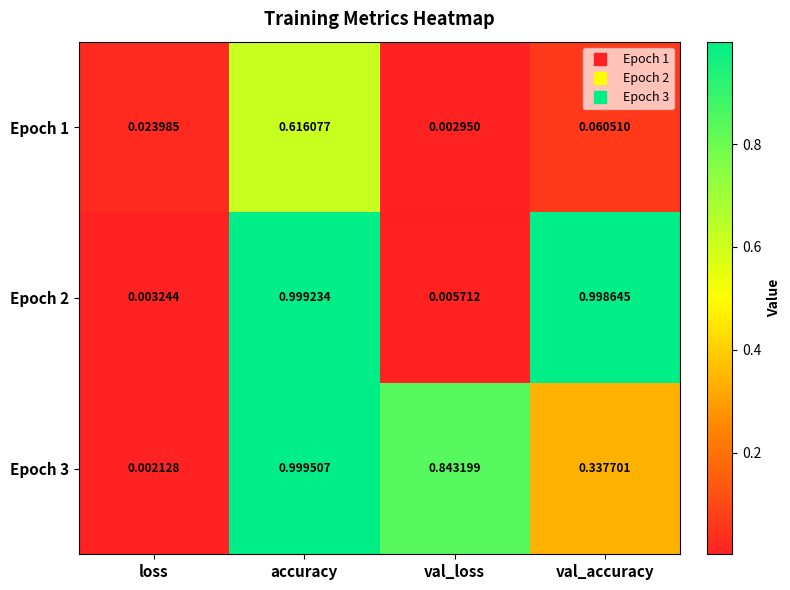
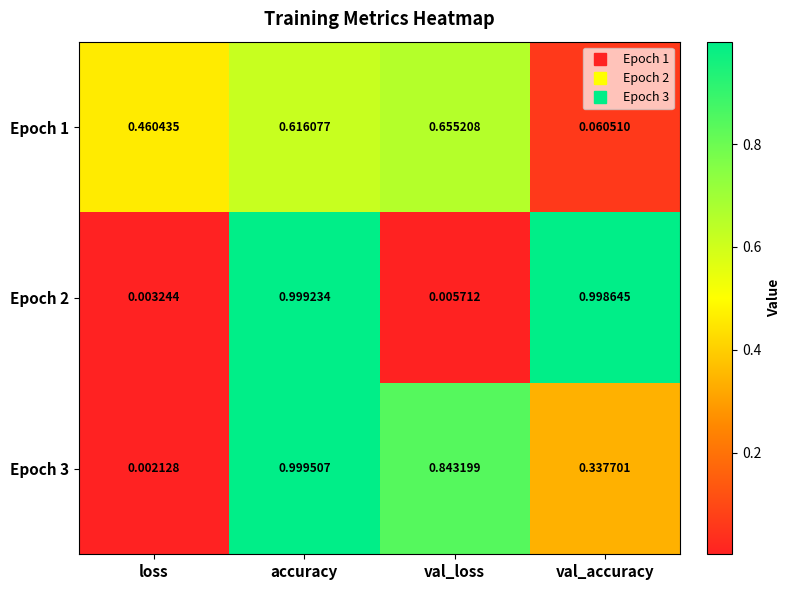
  {
    "Epoch 1": {
-     "loss": 0.023985,
+     "loss": 0.460435,
      "accuracy": 0.616077,
-     "val_loss": 0.002950,
+     "val_loss": 0.655208,
      "val_accuracy": 0.060510
    },
    "Epoch 2": {
      "loss": 0.003244,
      "accuracy": 0.999234,
      "val_loss": 0.005712,
      "val_accuracy": 0.998645
    },
    "Epoch 3": {
      "loss": 0.002128,
      "accuracy": 0.999507,
      "val_loss": 0.843199,
      "val_accuracy": 0.337701
    }
  }
